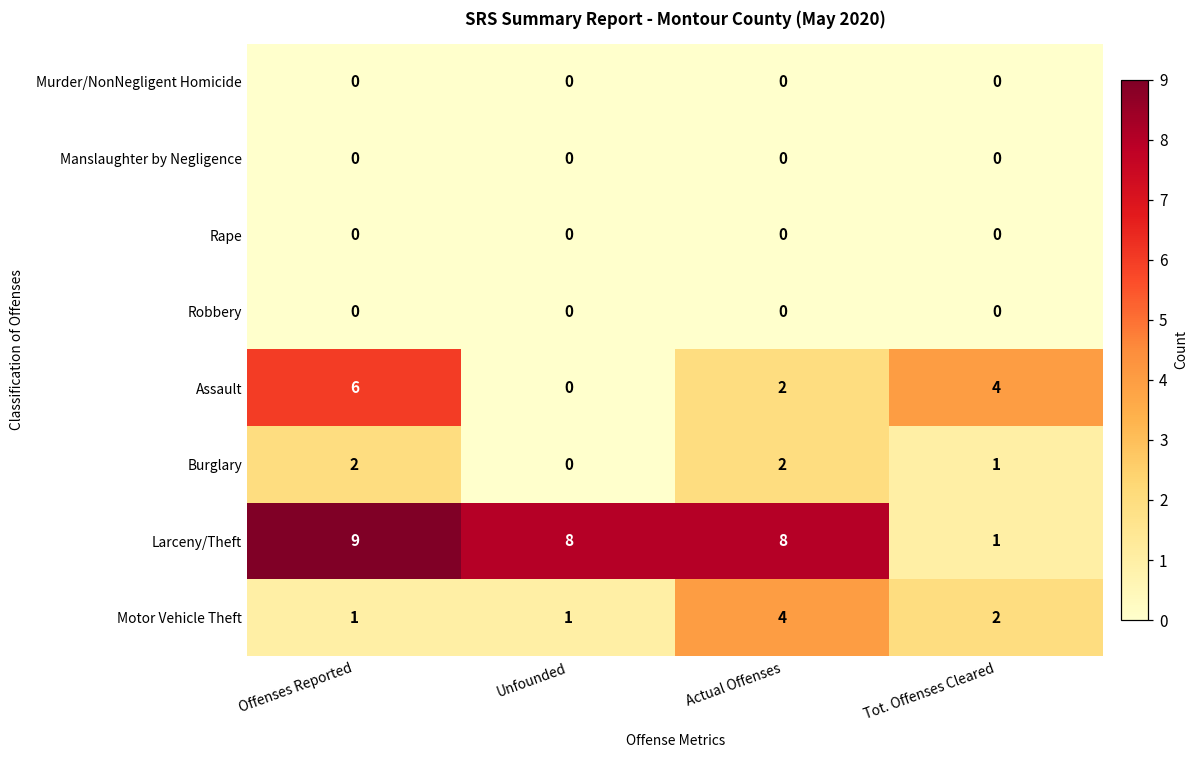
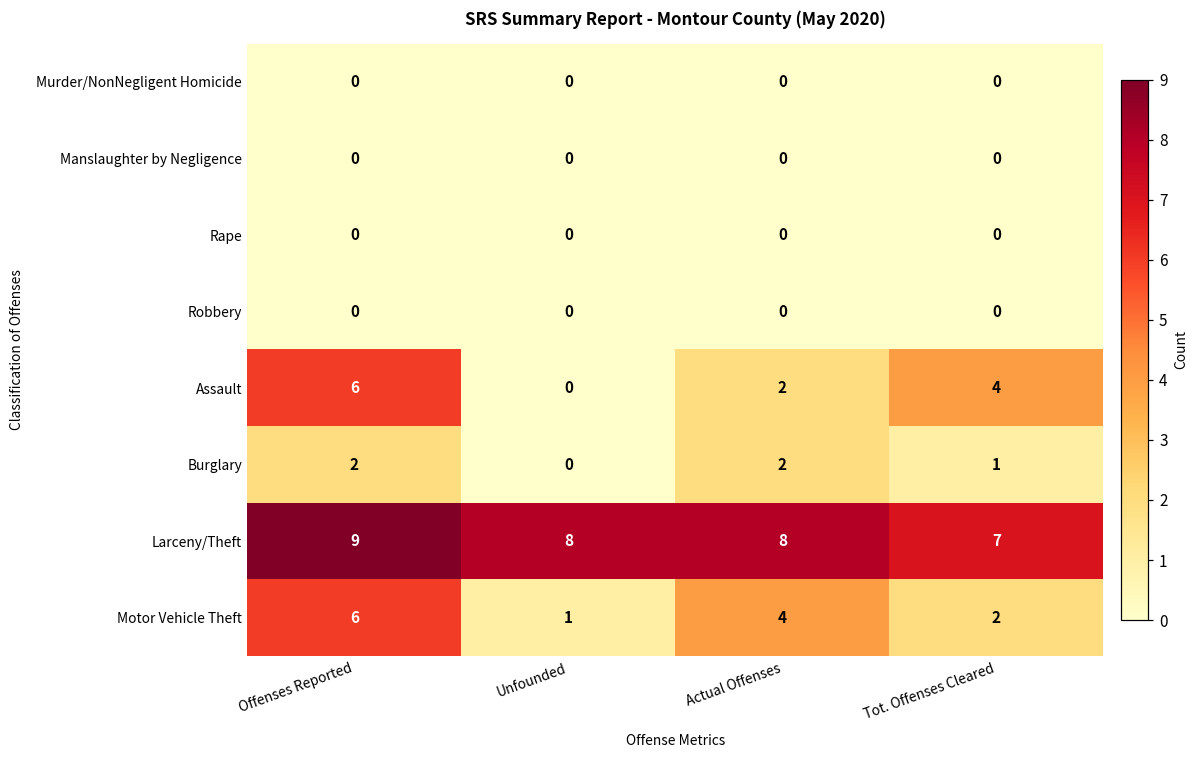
  {
    "Murder/NonNegligent Homicide": {
      "Offenses Reported": 0,
      "Unfounded": 0,
      "Actual Offenses": 0,
      "Tot. Offenses Cleared": 0
    },
    "Manslaughter by Negligence": {
      "Offenses Reported": 0,
      "Unfounded": 0,
      "Actual Offenses": 0,
      "Tot. Offenses Cleared": 0
    },
    "Rape": {
      "Offenses Reported": 0,
      "Unfounded": 0,
      "Actual Offenses": 0,
      "Tot. Offenses Cleared": 0
    },
    "Robbery": {
      "Offenses Reported": 0,
      "Unfounded": 0,
      "Actual Offenses": 0,
      "Tot. Offenses Cleared": 0
    },
    "Assault": {
      "Offenses Reported": 6,
      "Unfounded": 0,
      "Actual Offenses": 2,
      "Tot. Offenses Cleared": 4
    },
    "Burglary": {
      "Offenses Reported": 2,
      "Unfounded": 0,
      "Actual Offenses": 2,
      "Tot. Offenses Cleared": 1
    },
    "Larceny/Theft": {
      "Offenses Reported": 9,
      "Unfounded": 8,
      "Actual Offenses": 8,
-     "Tot. Offenses Cleared": 1
+     "Tot. Offenses Cleared": 7
    },
    "Motor Vehicle Theft": {
-     "Offenses Reported": 1,
+     "Offenses Reported": 6,
      "Unfounded": 1,
      "Actual Offenses": 4,
      "Tot. Offenses Cleared": 2
    }
  }
